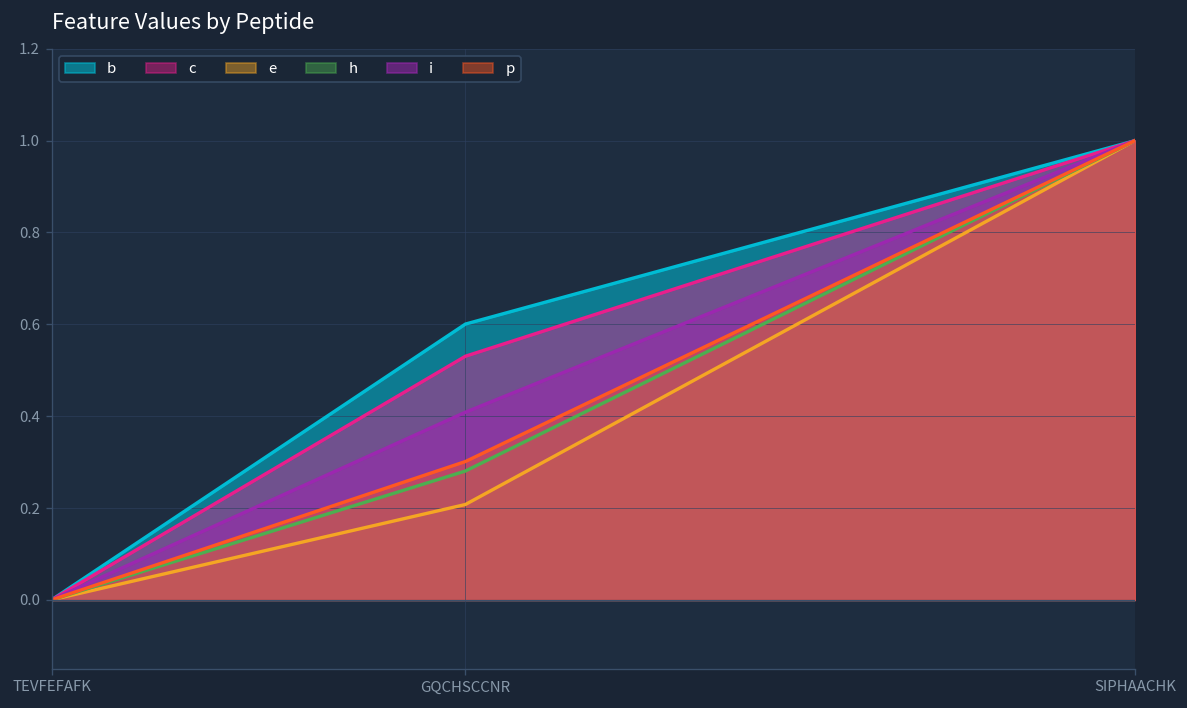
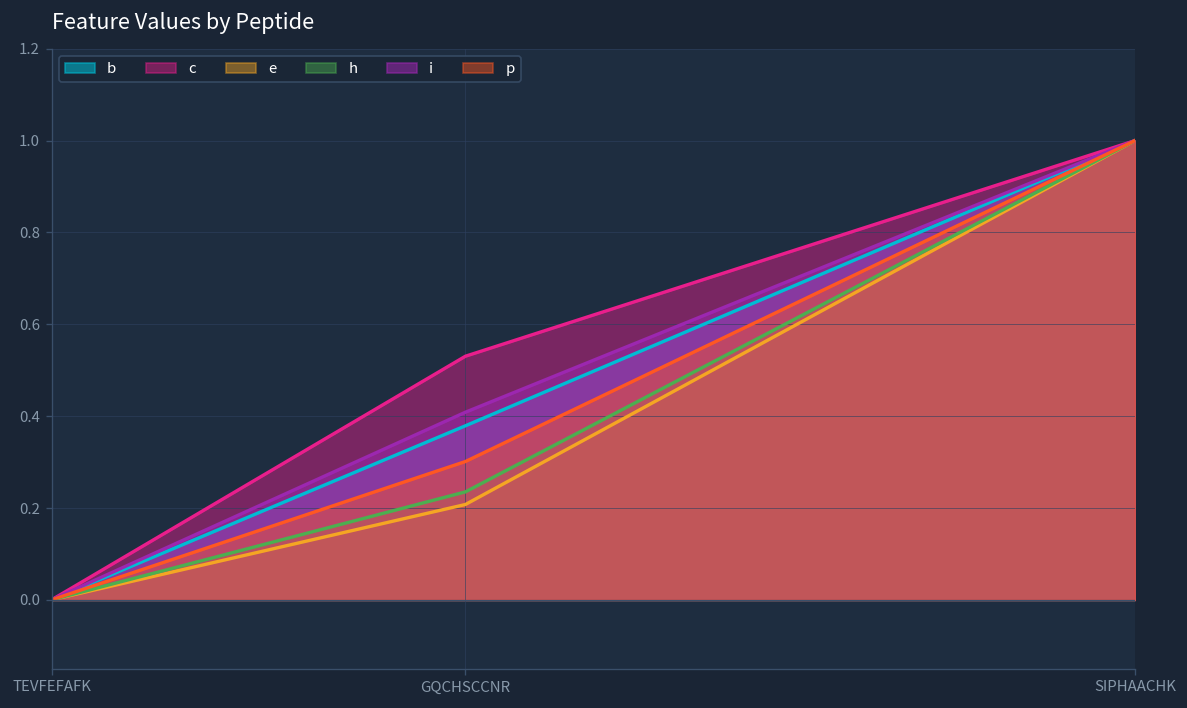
  {
    "b": {
-     "GQCHSCCNR": 0.60
+     "GQCHSCCNR": 0.38
    },
    "h": {
-     "GQCHSCCNR": 0.28
+     "GQCHSCCNR": 0.24
    }
  }
